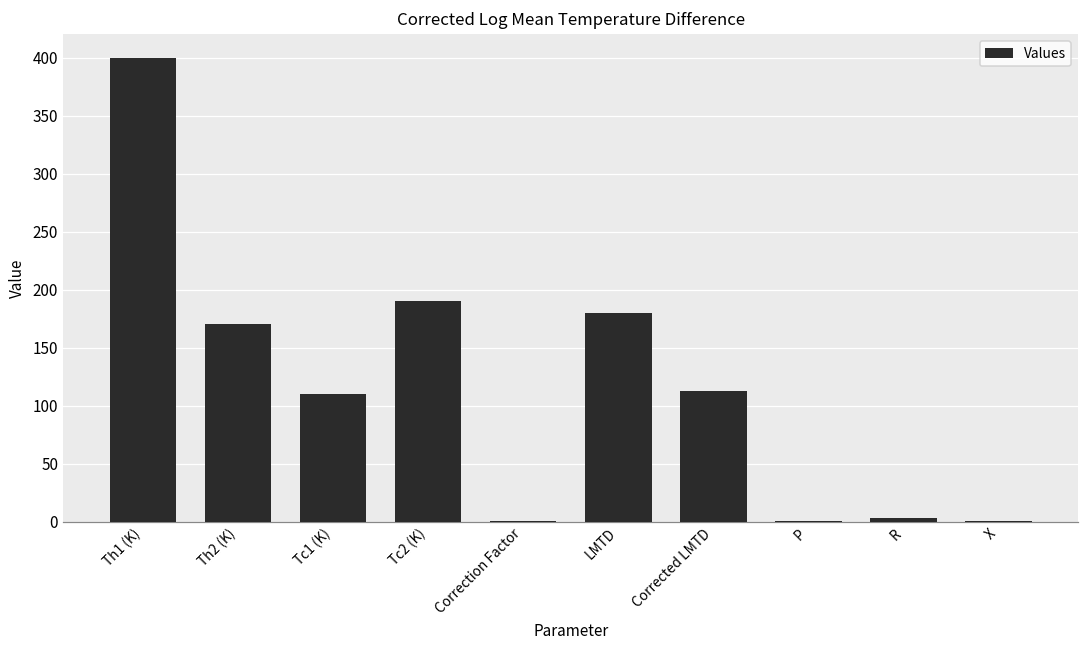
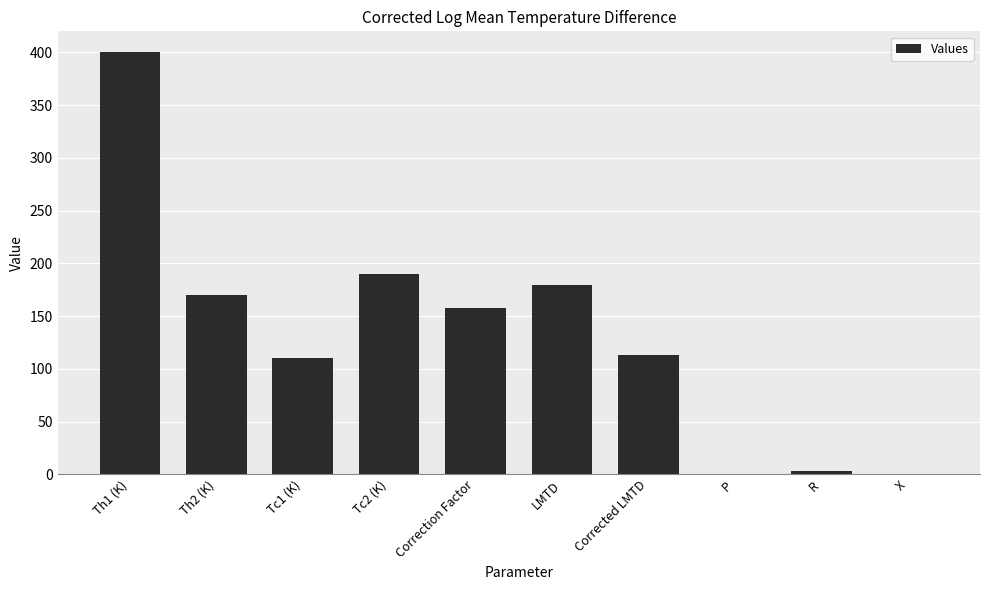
  {
    "Th1 (K)": 400,
    "Th2 (K)": 170,
    "Tc1 (K)": 110,
    "Tc2 (K)": 190,
-   "Correction Factor": 1,
+   "Correction Factor": 158,
    "LMTD": 180,
    "Corrected LMTD": 113,
    "R": 3
  }
